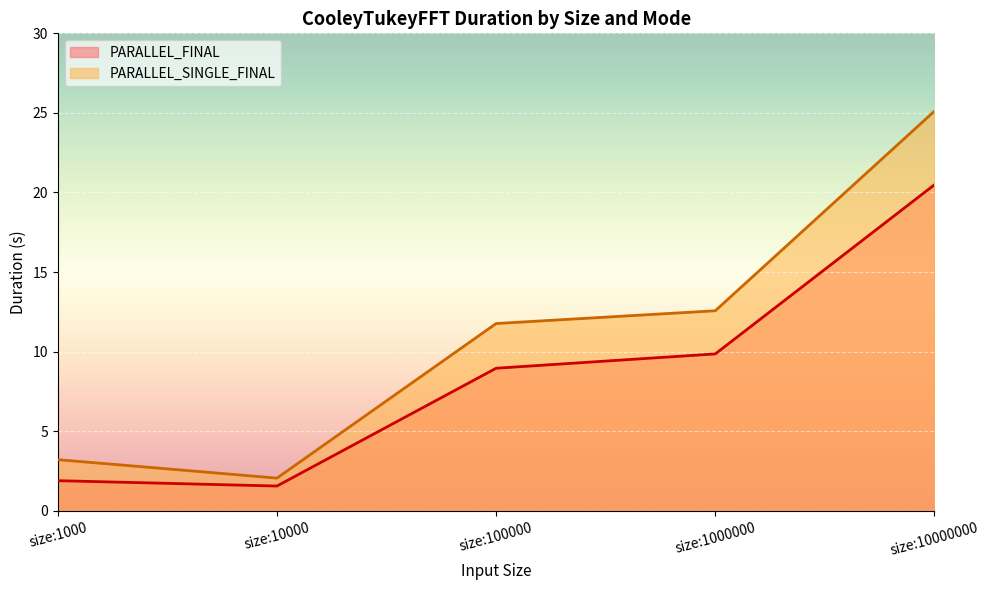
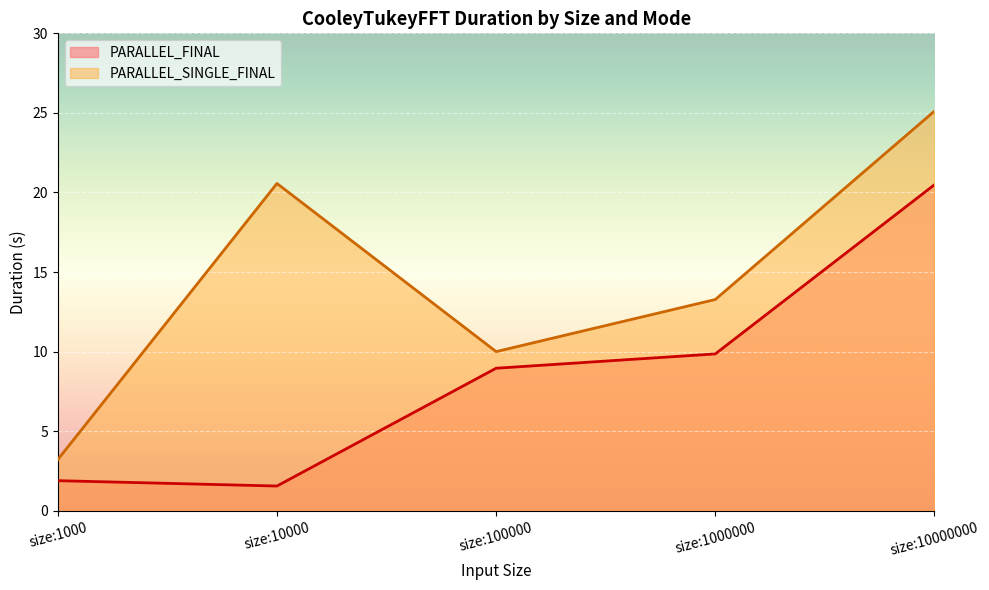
  {
    "PARALLEL_FINAL": {
      "size:1000": 1.9,
      "size:10000": 1.6,
      "size:100000": 9.0,
      "size:1000000": 9.9,
      "size:10000000": 20.5
    },
    "PARALLEL_SINGLE_FINAL": {
      "size:1000": 3.2,
-     "size:10000": 2.1,
-     "size:100000": 11.8,
-     "size:1000000": 12.6,
+     "size:10000": 20.6,
+     "size:100000": 10.0,
+     "size:1000000": 13.3,
      "size:10000000": 25.1
    }
  }
